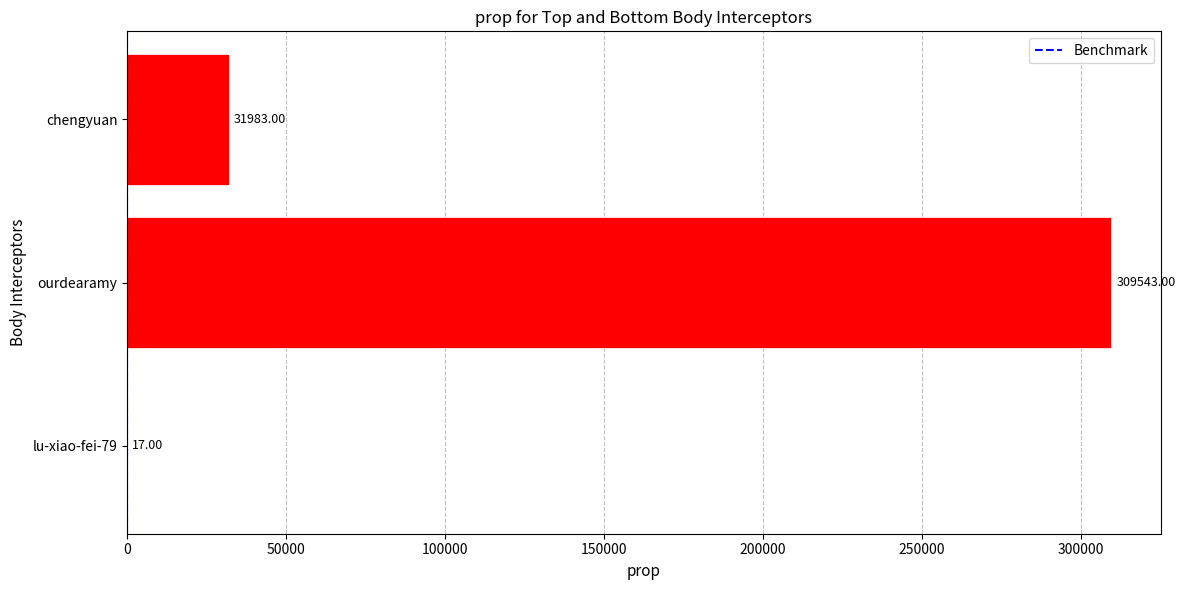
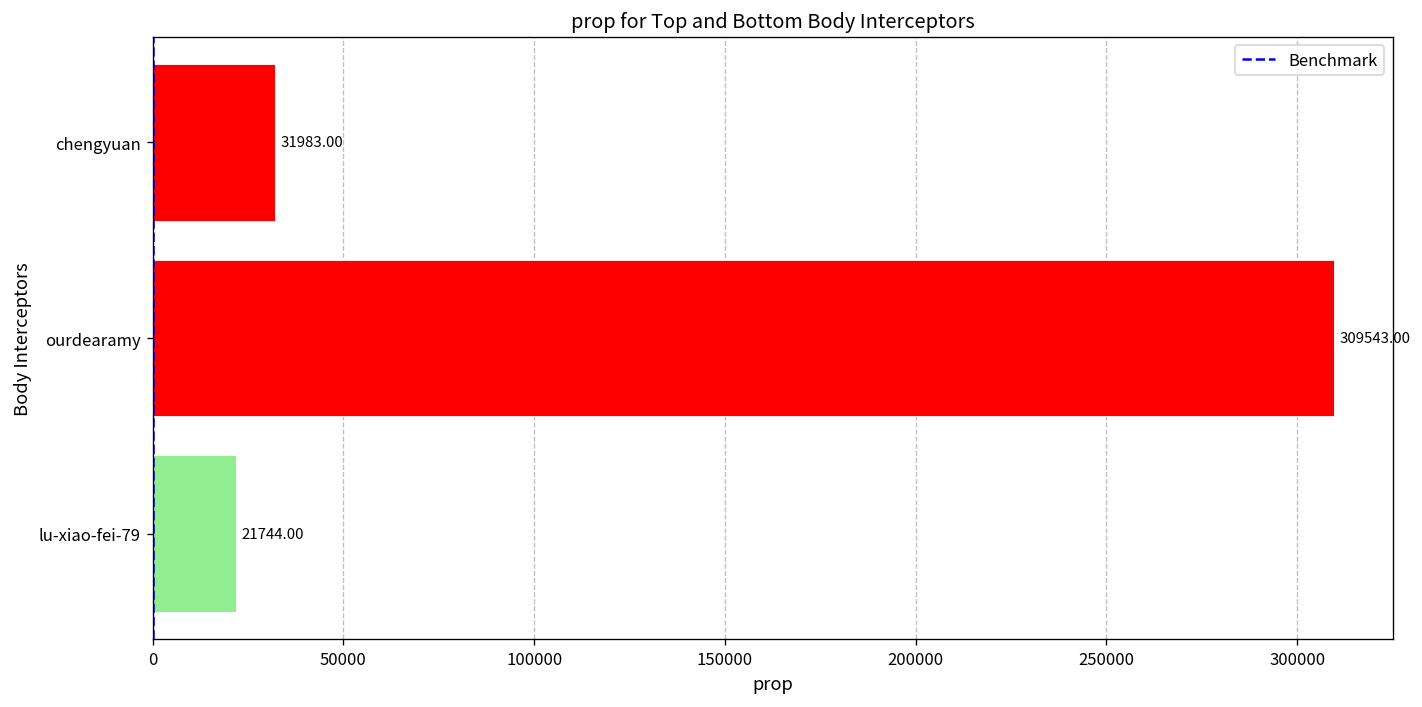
  {
    "chengyuan": 31983.00,
    "ourdearamy": 309543.00,
-   "lu-xiao-fei-79": 17.00
+   "lu-xiao-fei-79": 21744.00
  }
